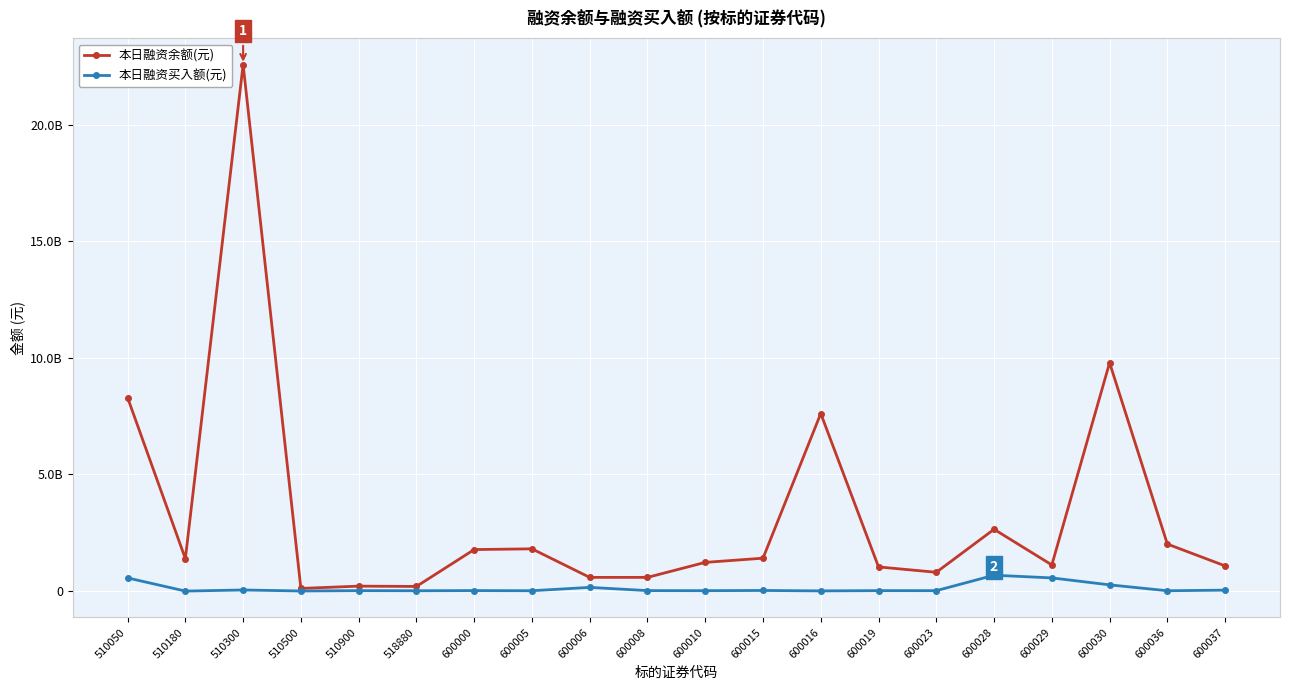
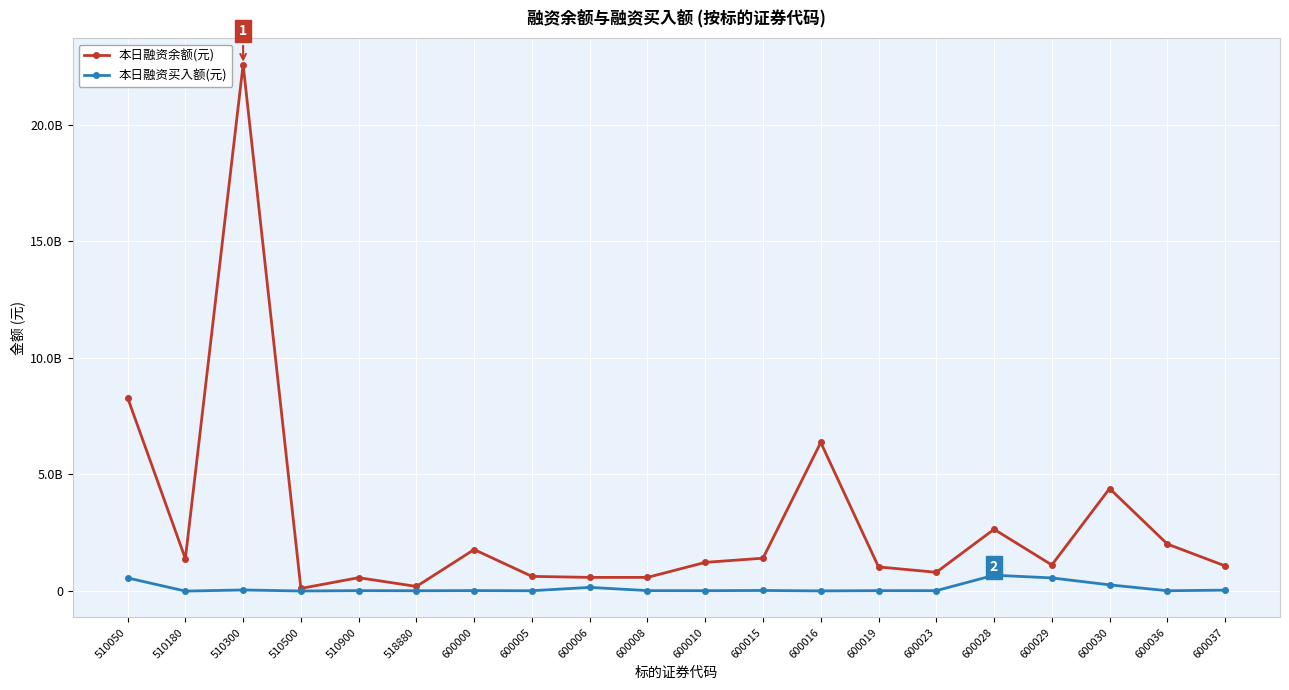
  {
    "本日融资余额(元)": {
      "510050": 8300000000,
      "510180": 1400000000,
      "510500": 100000000,
-     "510900": 200000000,
+     "510900": 600000000,
      "518880": 200000000,
      "600000": 1800000000,
-     "600005": 1800000000,
+     "600005": 600000000,
      "600006": 600000000,
      "600008": 600000000,
      "600010": 1200000000,
      "600015": 1400000000,
-     "600016": 7600000000,
+     "600016": 6400000000,
      "600019": 1000000000,
      "600023": 800000000,
      "600028": 2600000000,
      "600029": 1100000000,
-     "600030": 9800000000,
+     "600030": 4400000000,
      "600036": 2000000000,
      "600037": 1100000000
    },
    "本日融资买入额(元)": {
      "510050": 600000000,
      "510180": 0,
      "510300": 0,
      "510500": 0,
      "510900": 0,
      "518880": 0,
      "600000": 0,
      "600005": 0,
      "600006": 200000000,
      "600008": 0,
      "600010": 0,
      "600015": 0,
      "600016": 0,
      "600019": 0,
      "600023": 0,
      "600029": 600000000,
      "600030": 300000000,
      "600036": 0,
      "600037": 0
    }
  }
